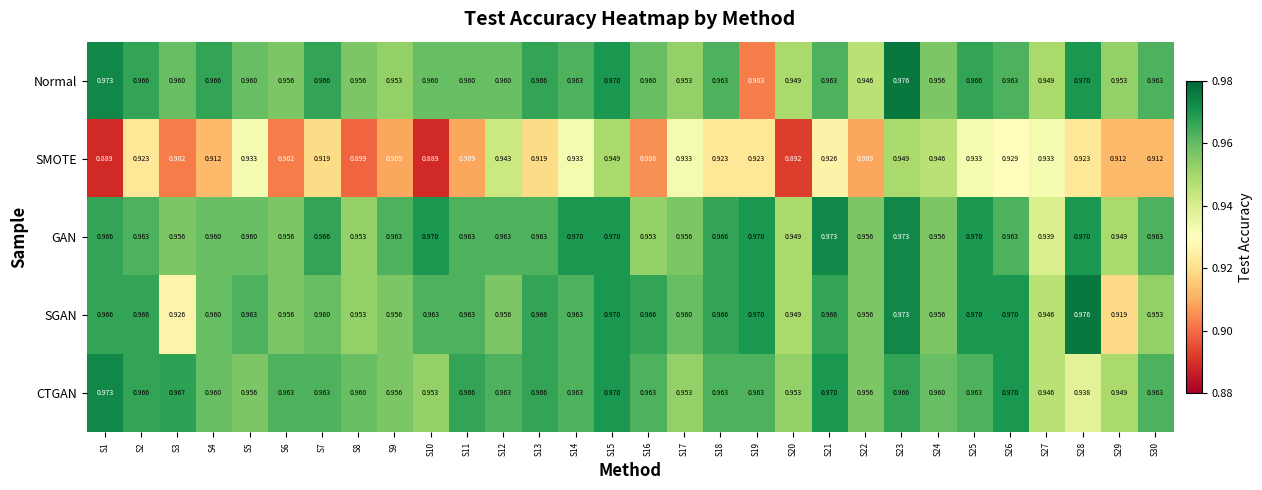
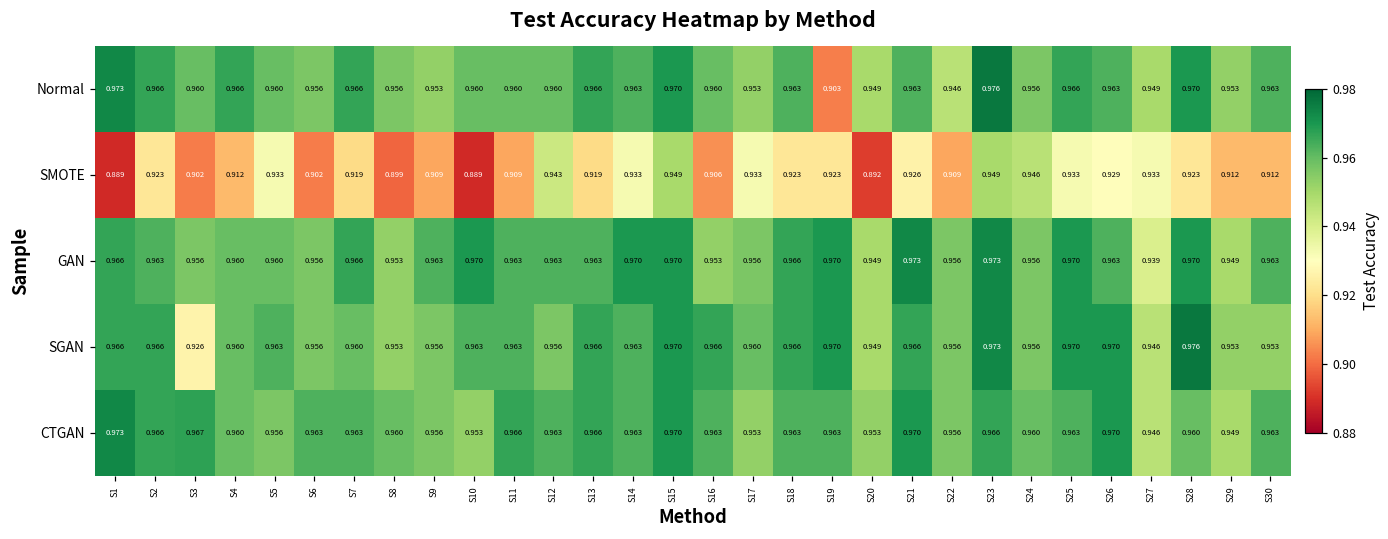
  {
    "Normal": {
      "S1": 0.973,
      "S2": 0.966,
      "S3": 0.960,
      "S4": 0.966,
      "S5": 0.960,
      "S6": 0.956,
      "S7": 0.966,
      "S8": 0.956,
      "S9": 0.953,
      "S10": 0.960,
      "S11": 0.960,
      "S12": 0.960,
      "S13": 0.966,
      "S14": 0.963,
      "S15": 0.970,
      "S16": 0.960,
      "S17": 0.953,
      "S18": 0.963,
      "S19": 0.903,
      "S20": 0.949,
      "S21": 0.963,
      "S22": 0.946,
      "S23": 0.976,
      "S24": 0.956,
      "S25": 0.966,
      "S26": 0.963,
      "S27": 0.949,
      "S28": 0.970,
      "S29": 0.953,
      "S30": 0.963
    },
    "SMOTE": {
      "S1": 0.889,
      "S2": 0.923,
      "S3": 0.902,
      "S4": 0.912,
      "S5": 0.933,
      "S6": 0.902,
      "S7": 0.919,
      "S8": 0.899,
      "S9": 0.909,
      "S10": 0.889,
      "S11": 0.909,
      "S12": 0.943,
      "S13": 0.919,
      "S14": 0.933,
      "S15": 0.949,
      "S16": 0.906,
      "S17": 0.933,
      "S18": 0.923,
      "S19": 0.923,
      "S20": 0.892,
      "S21": 0.926,
      "S22": 0.909,
      "S23": 0.949,
      "S24": 0.946,
      "S25": 0.933,
      "S26": 0.929,
      "S27": 0.933,
      "S28": 0.923,
      "S29": 0.912,
      "S30": 0.912
    },
    "GAN": {
      "S1": 0.966,
      "S2": 0.963,
      "S3": 0.956,
      "S4": 0.960,
      "S5": 0.960,
      "S6": 0.956,
      "S7": 0.966,
      "S8": 0.953,
      "S9": 0.963,
      "S10": 0.970,
      "S11": 0.963,
      "S12": 0.963,
      "S13": 0.963,
      "S14": 0.970,
      "S15": 0.970,
      "S16": 0.953,
      "S17": 0.956,
      "S18": 0.966,
      "S19": 0.970,
      "S20": 0.949,
      "S21": 0.973,
      "S22": 0.956,
      "S23": 0.973,
      "S24": 0.956,
      "S25": 0.970,
      "S26": 0.963,
      "S27": 0.939,
      "S28": 0.970,
      "S29": 0.949,
      "S30": 0.963
    },
    "SGAN": {
      "S1": 0.966,
      "S2": 0.966,
      "S3": 0.926,
      "S4": 0.960,
      "S5": 0.963,
      "S6": 0.956,
      "S7": 0.960,
      "S8": 0.953,
      "S9": 0.956,
      "S10": 0.963,
      "S11": 0.963,
      "S12": 0.956,
      "S13": 0.966,
      "S14": 0.963,
      "S15": 0.970,
      "S16": 0.966,
      "S17": 0.960,
      "S18": 0.966,
      "S19": 0.970,
      "S20": 0.949,
      "S21": 0.966,
      "S22": 0.956,
      "S23": 0.973,
      "S24": 0.956,
      "S25": 0.970,
      "S26": 0.970,
      "S27": 0.946,
      "S28": 0.976,
-     "S29": 0.919,
+     "S29": 0.953,
      "S30": 0.953
    },
    "CTGAN": {
      "S1": 0.973,
      "S2": 0.966,
      "S3": 0.967,
      "S4": 0.960,
      "S5": 0.956,
      "S6": 0.963,
      "S7": 0.963,
      "S8": 0.960,
      "S9": 0.956,
      "S10": 0.953,
      "S11": 0.966,
      "S12": 0.963,
      "S13": 0.966,
      "S14": 0.963,
      "S15": 0.970,
      "S16": 0.963,
      "S17": 0.953,
      "S18": 0.963,
      "S19": 0.963,
      "S20": 0.953,
      "S21": 0.970,
      "S22": 0.956,
      "S23": 0.966,
      "S24": 0.960,
      "S25": 0.963,
      "S26": 0.970,
      "S27": 0.946,
-     "S28": 0.938,
+     "S28": 0.960,
      "S29": 0.949,
      "S30": 0.963
    }
  }
